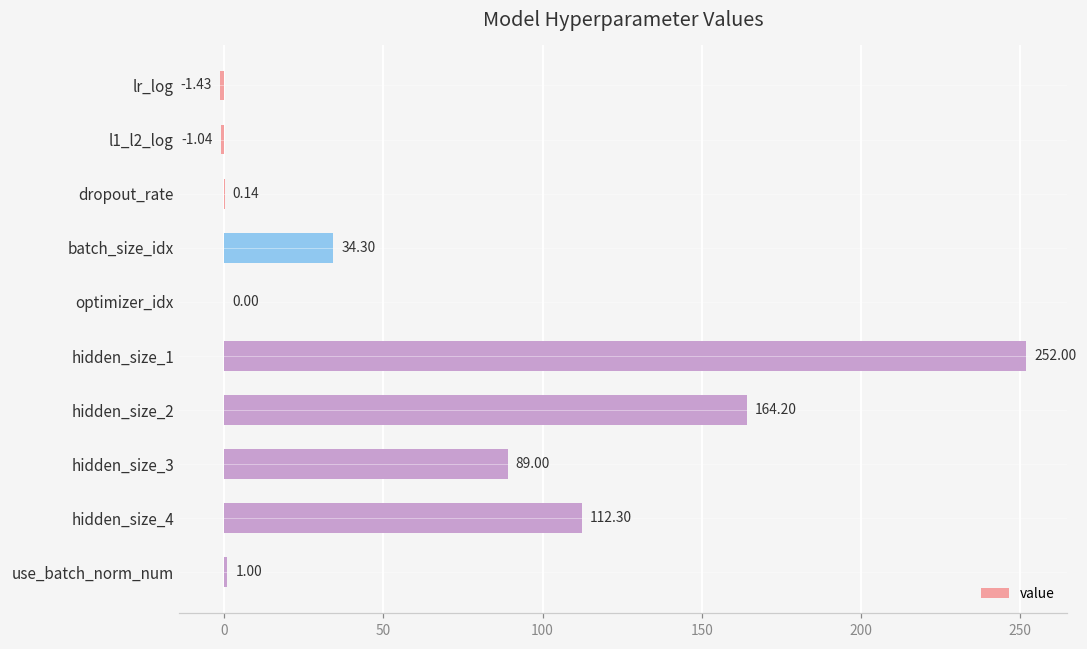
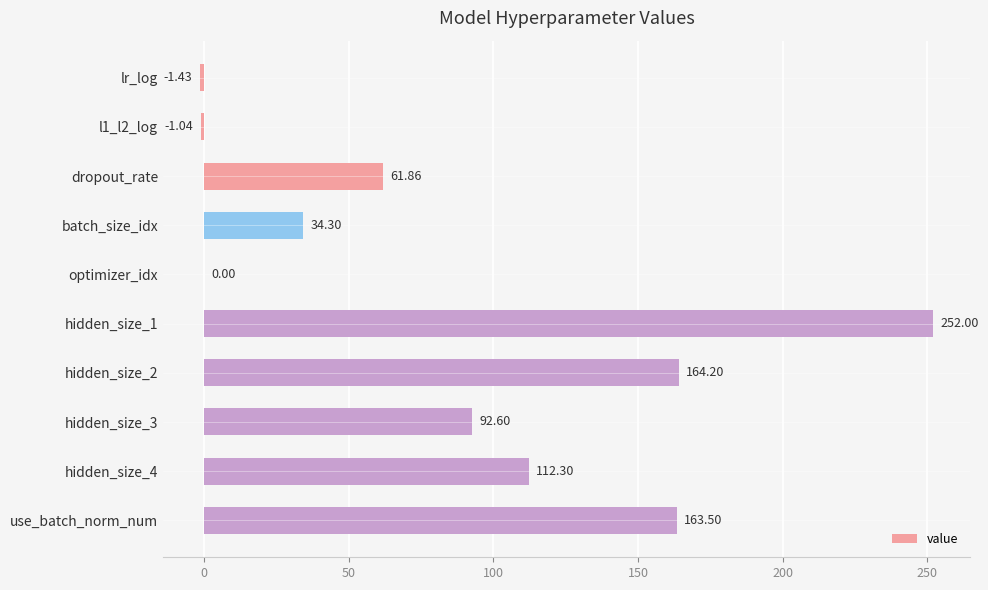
  {
    "lr_log": -1.43,
    "l1_l2_log": -1.04,
-   "dropout_rate": 0.14,
+   "dropout_rate": 61.86,
    "batch_size_idx": 34.30,
    "optimizer_idx": 0.00,
    "hidden_size_1": 252.00,
    "hidden_size_2": 164.20,
-   "hidden_size_3": 89.00,
+   "hidden_size_3": 92.60,
    "hidden_size_4": 112.30,
-   "use_batch_norm_num": 1.00
+   "use_batch_norm_num": 163.50
  }
